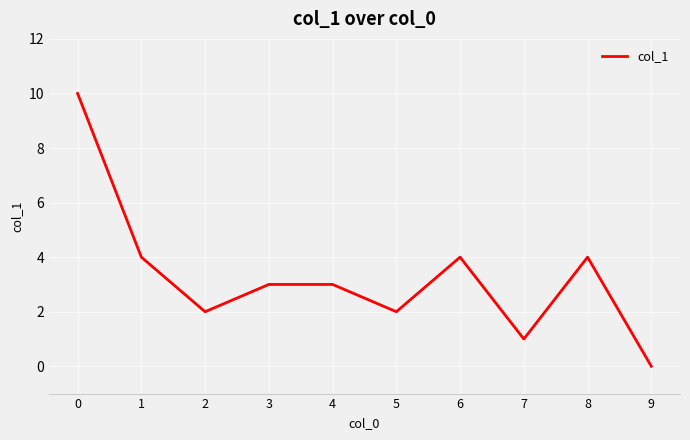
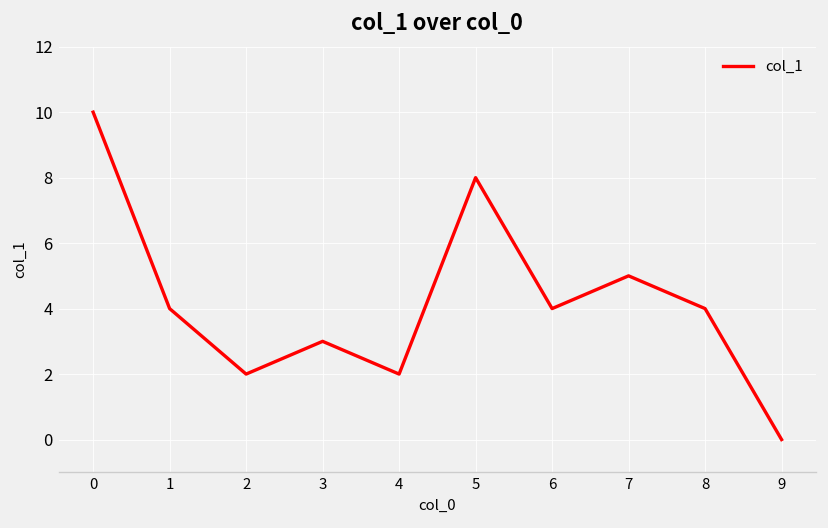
  {
    "0": 10,
    "1": 4,
    "2": 2,
    "3": 3,
-   "4": 3,
-   "5": 2,
+   "4": 2,
+   "5": 8,
    "6": 4,
-   "7": 1,
+   "7": 5,
    "8": 4,
    "9": 0
  }
